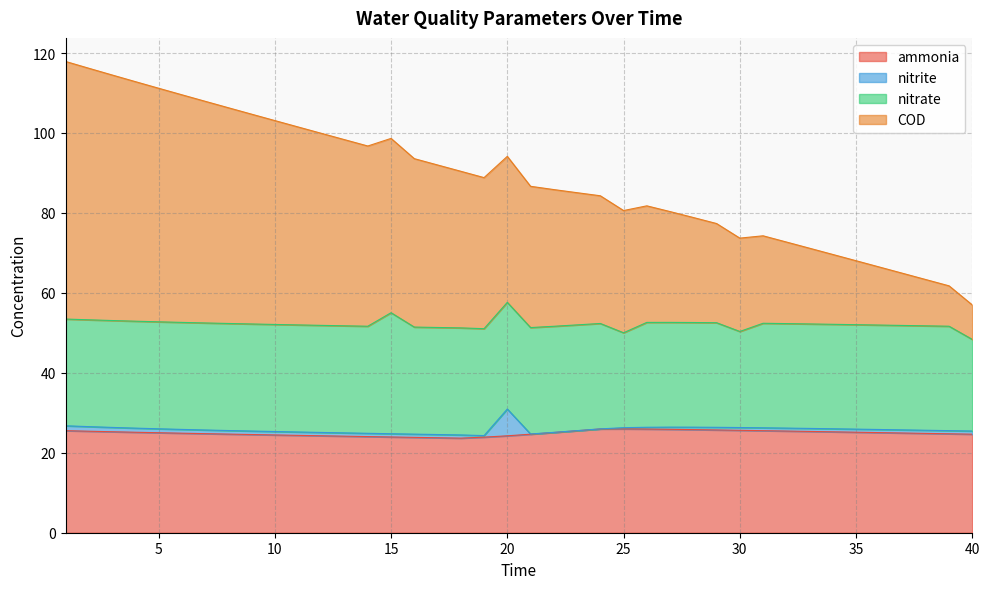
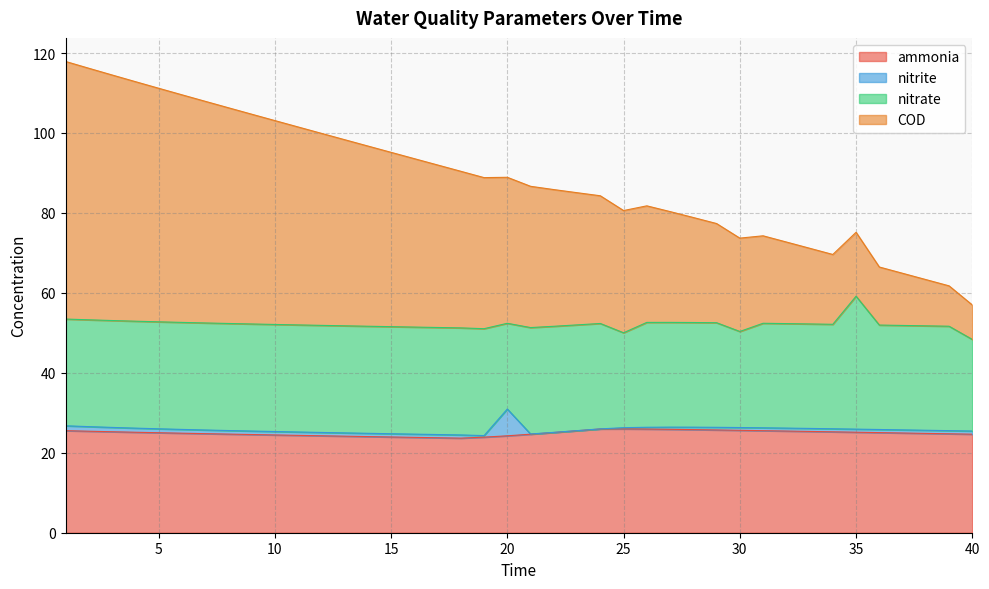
  {
    "nitrite": {
      "5": 1,
      "10": 1,
      "15": 1,
      "20": 7,
      "30": 1,
      "35": 1,
      "40": 1
    },
    "nitrate": {
      "5": 27,
      "10": 27,
-     "15": 30,
-     "20": 27,
+     "15": 27,
+     "20": 21,
      "25": 24,
      "30": 24,
-     "35": 26,
+     "35": 33,
      "40": 23
    }
  }
